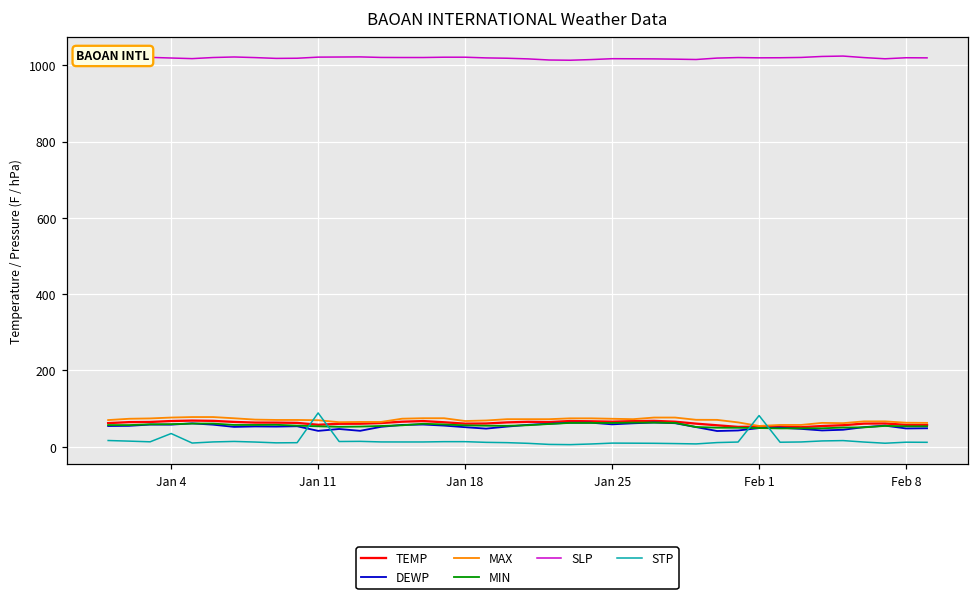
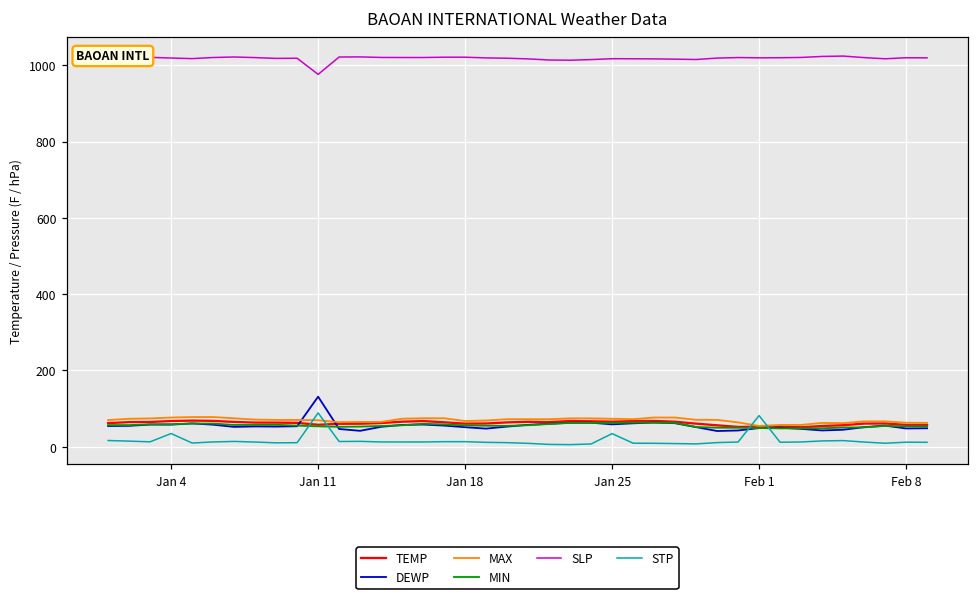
  {
    "TEMP": {
      "Jan 4": 70
    },
    "DEWP": {
-     "Jan 11": 40
+     "Jan 11": 130
    },
    "MAX": {
      "Jan 4": 80,
      "Jan 11": 70,
      "Jan 25": 70
    },
    "SLP": {
      "Jan 4": 1020,
-     "Jan 11": 1020,
+     "Jan 11": 980,
      "Jan 18": 1020,
      "Jan 25": 1020,
      "Feb 1": 1020,
      "Feb 8": 1020
    },
    "STP": {
      "Jan 4": 30,
      "Jan 11": 90,
      "Jan 18": 10,
-     "Jan 25": 10,
+     "Jan 25": 30,
      "Feb 1": 80,
      "Feb 8": 10
    }
  }
